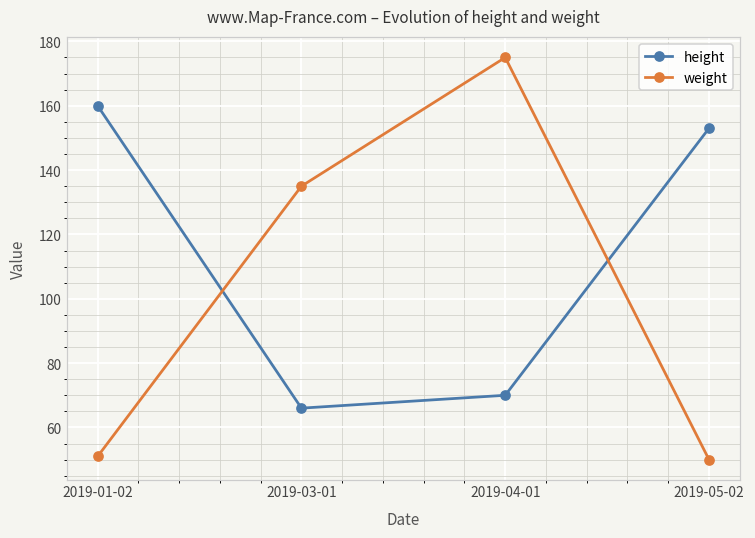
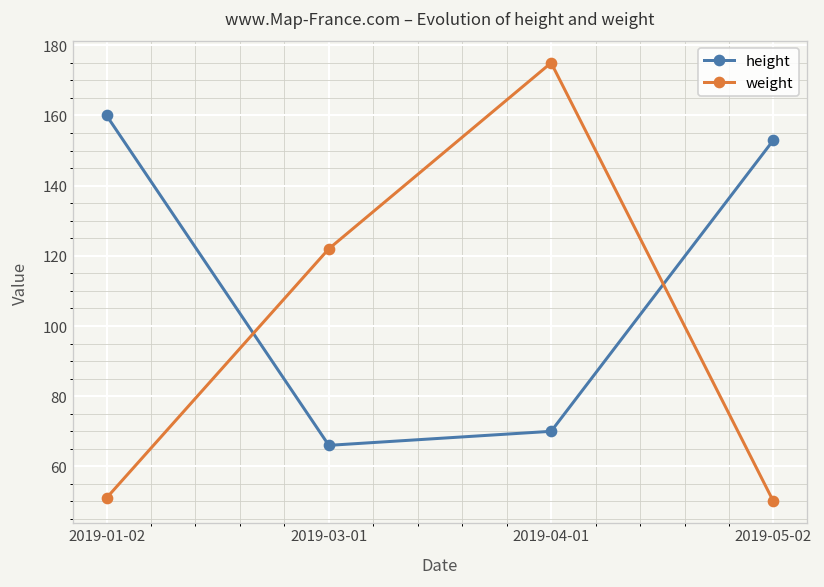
  {
    "height": {
      "2019-01-02": 160,
      "2019-03-01": 66,
      "2019-04-01": 70,
      "2019-05-02": 153
    },
    "weight": {
      "2019-01-02": 51,
-     "2019-03-01": 135,
+     "2019-03-01": 122,
      "2019-04-01": 175,
      "2019-05-02": 50
    }
  }
